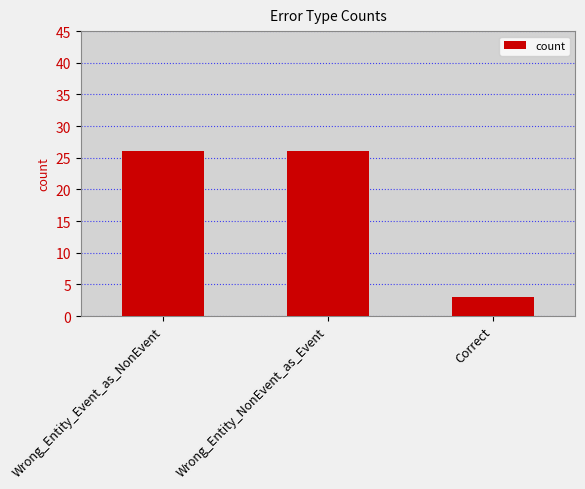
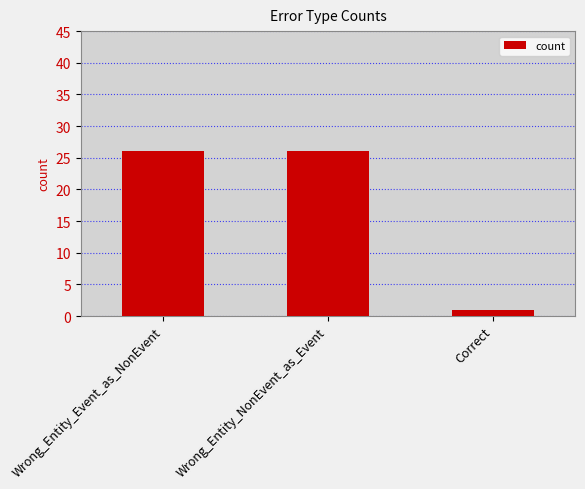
  {
    "Wrong_Entity_Event_as_NonEvent": 26,
    "Wrong_Entity_NonEvent_as_Event": 26,
-   "Correct": 3
+   "Correct": 1
  }
